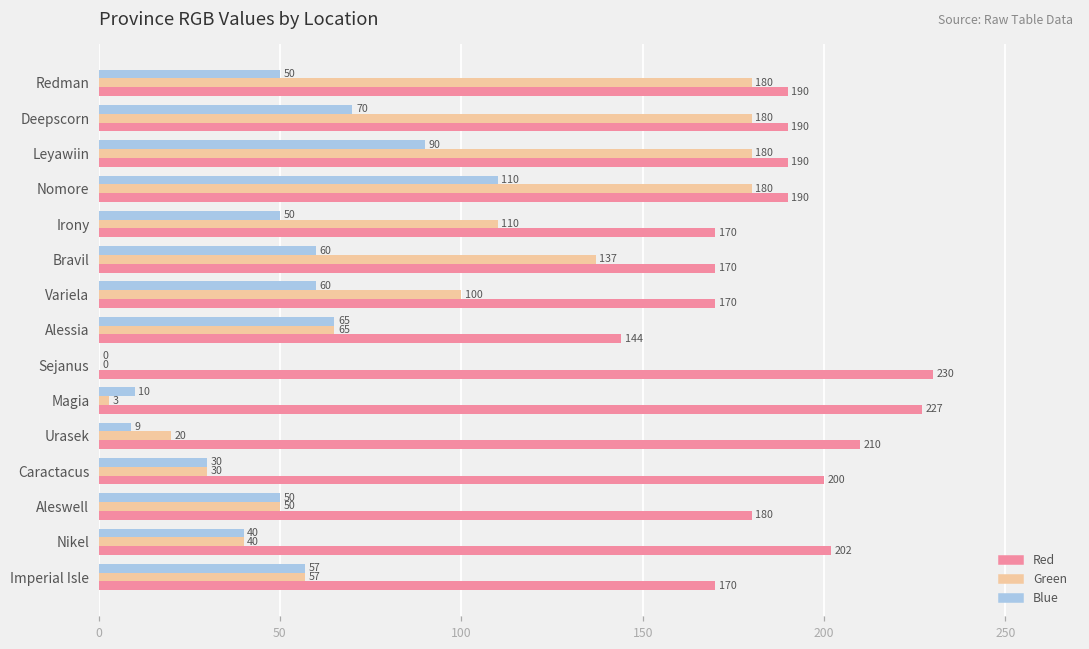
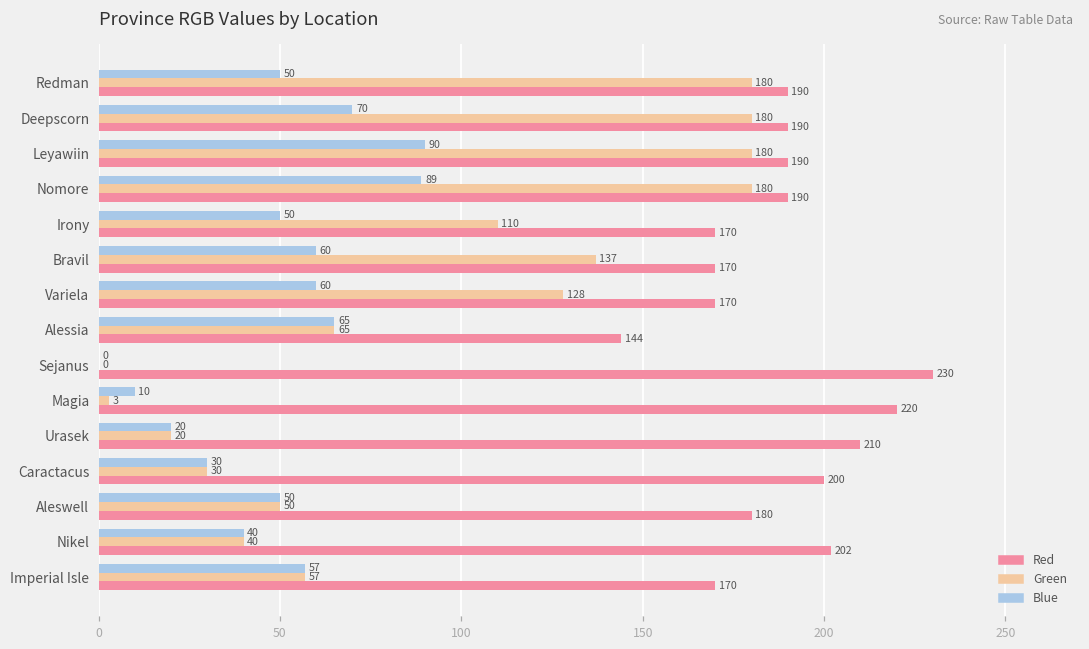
  {
    "Red": {
      "Redman": 190,
      "Deepscorn": 190,
      "Leyawiin": 190,
      "Nomore": 190,
      "Irony": 170,
      "Bravil": 170,
      "Variela": 170,
      "Alessia": 144,
      "Sejanus": 230,
-     "Magia": 227,
+     "Magia": 220,
      "Urasek": 210,
      "Caractacus": 200,
      "Aleswell": 180,
      "Nikel": 202,
      "Imperial Isle": 170
    },
    "Green": {
      "Redman": 180,
      "Deepscorn": 180,
      "Leyawiin": 180,
      "Nomore": 180,
      "Irony": 110,
      "Bravil": 137,
-     "Variela": 100,
+     "Variela": 128,
      "Magia": 3,
      "Urasek": 20
    },
    "Blue": {
      "Redman": 50,
      "Deepscorn": 70,
      "Leyawiin": 90,
-     "Nomore": 110,
+     "Nomore": 89,
      "Irony": 50,
      "Bravil": 60,
      "Variela": 60,
      "Magia": 10,
-     "Urasek": 9
+     "Urasek": 20
    }
  }
